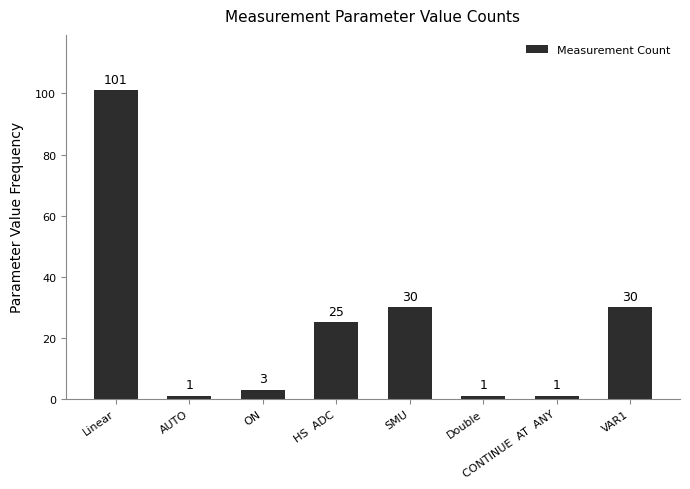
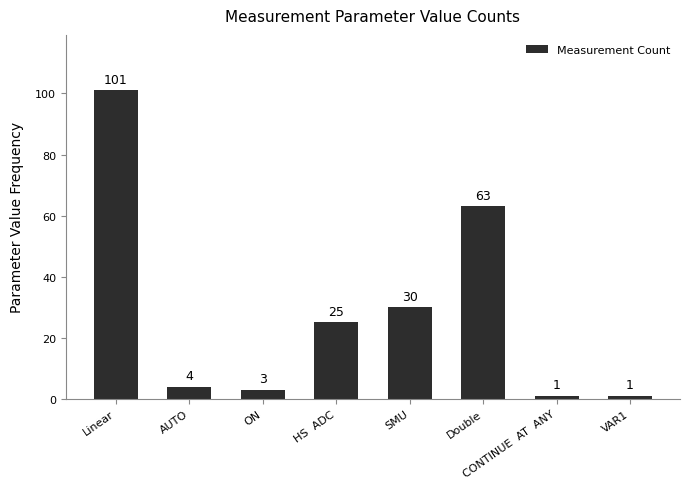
  {
    "Linear": 101,
-   "AUTO": 1,
+   "AUTO": 4,
    "ON": 3,
    "HS ADC": 25,
    "SMU": 30,
-   "Double": 1,
+   "Double": 63,
    "CONTINUE AT ANY": 1,
-   "VAR1": 30
+   "VAR1": 1
  }
